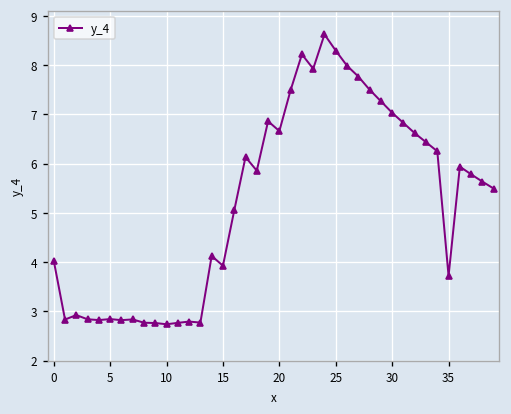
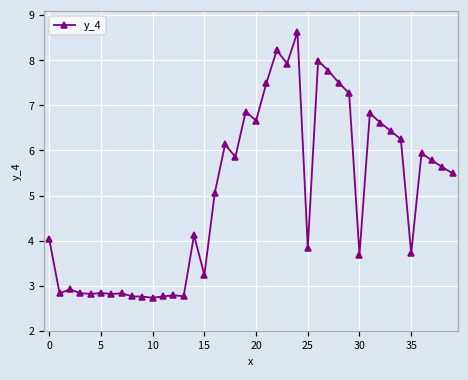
  {
    "0": 4.0,
    "5": 2.8,
    "10": 2.7,
-   "15": 3.9,
+   "15": 3.2,
    "20": 6.7,
-   "25": 8.3,
-   "30": 7.0,
+   "25": 3.8,
+   "30": 3.7,
    "35": 3.7
  }
